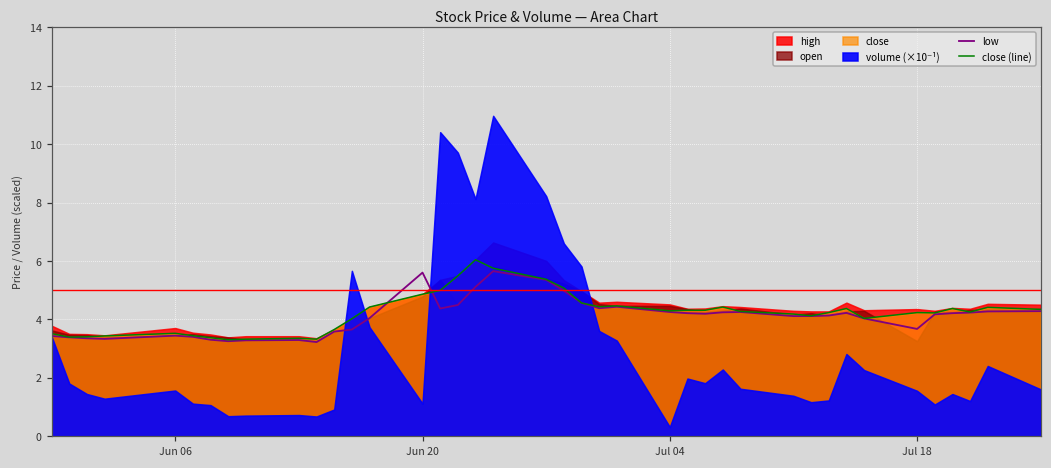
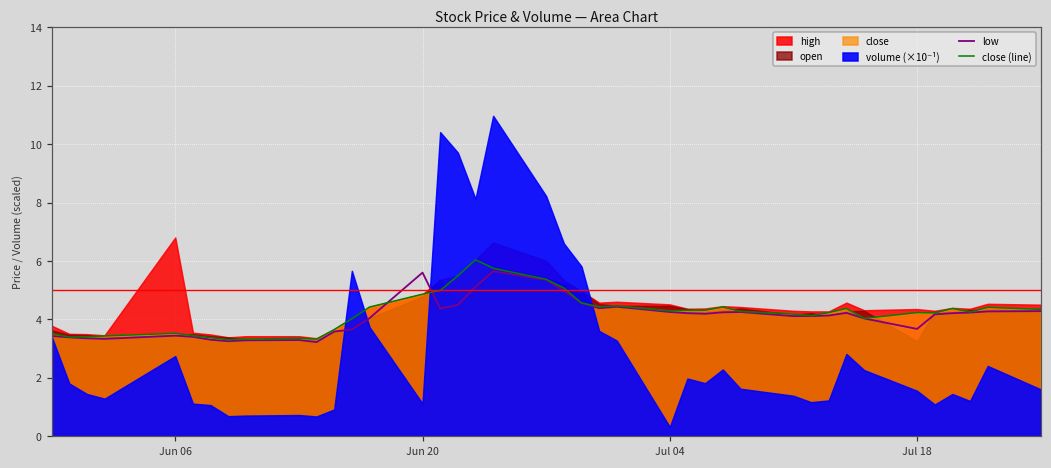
  {
    "high": {
-     "Jun 06": 3.7,
+     "Jun 06": 6.8,
      "Jul 18": 4.4
    },
    "low": {
      "Jun 20": 5.6,
      "Jul 18": 3.7
    },
    "open": {
      "Jul 18": 3.3
    },
    "close": {
      "Jul 18": 4.2
    },
    "volume (×10⁻¹)": {
-     "Jun 06": 1.6,
+     "Jun 06": 2.7,
      "Jun 20": 1.1,
      "Jul 04": 0.3,
      "Jul 18": 1.6
    }
  }
